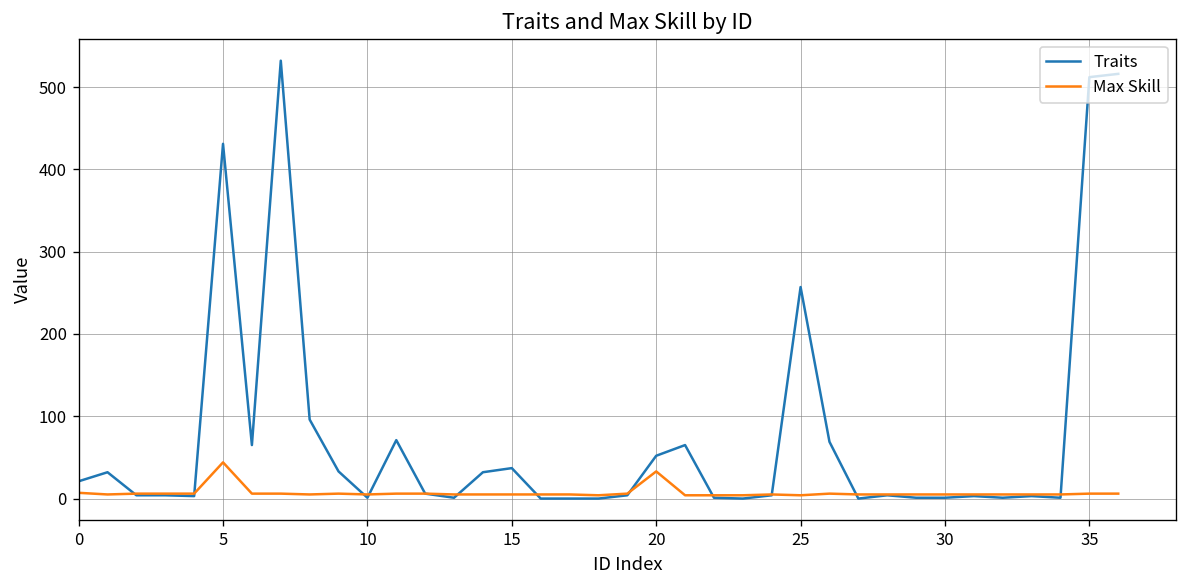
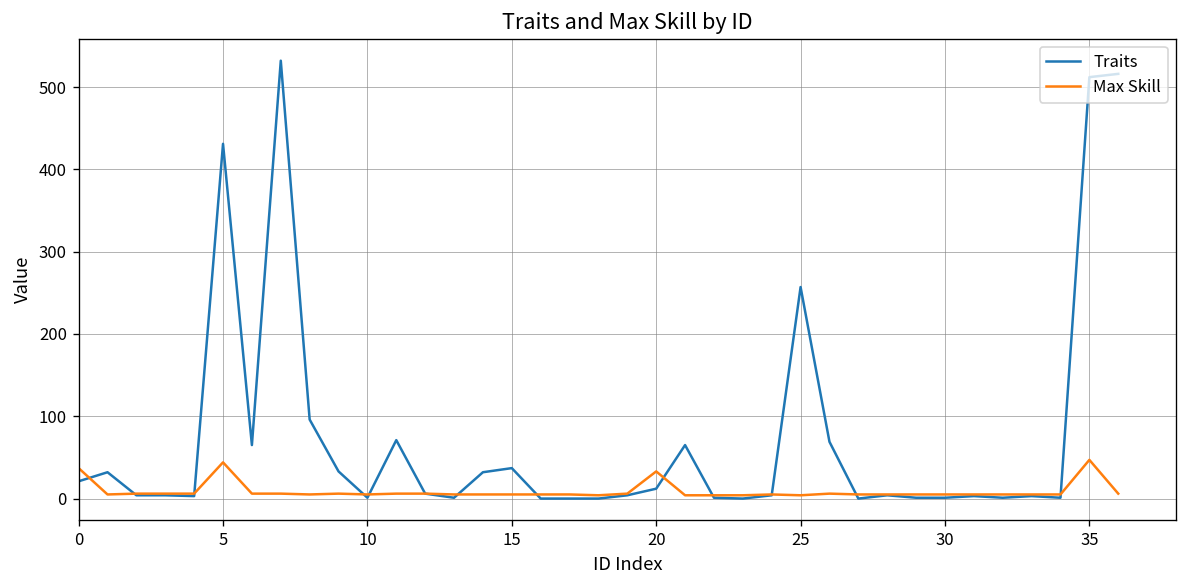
  {
    "Traits": {
      "0": 20,
      "5": 430,
      "10": 0,
      "15": 40,
-     "20": 50,
+     "20": 10,
      "25": 260,
      "30": 0
    },
    "Max Skill": {
-     "0": 10,
+     "0": 40,
      "5": 40,
      "10": 10,
      "15": 10,
      "20": 30,
      "25": 0,
      "30": 10,
-     "35": 10
+     "35": 50
    }
  }
